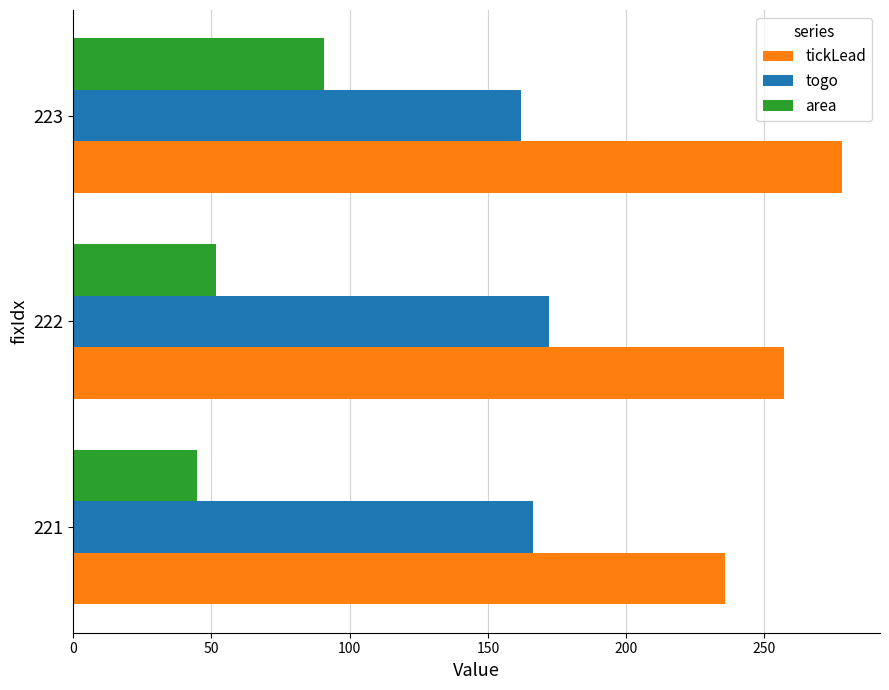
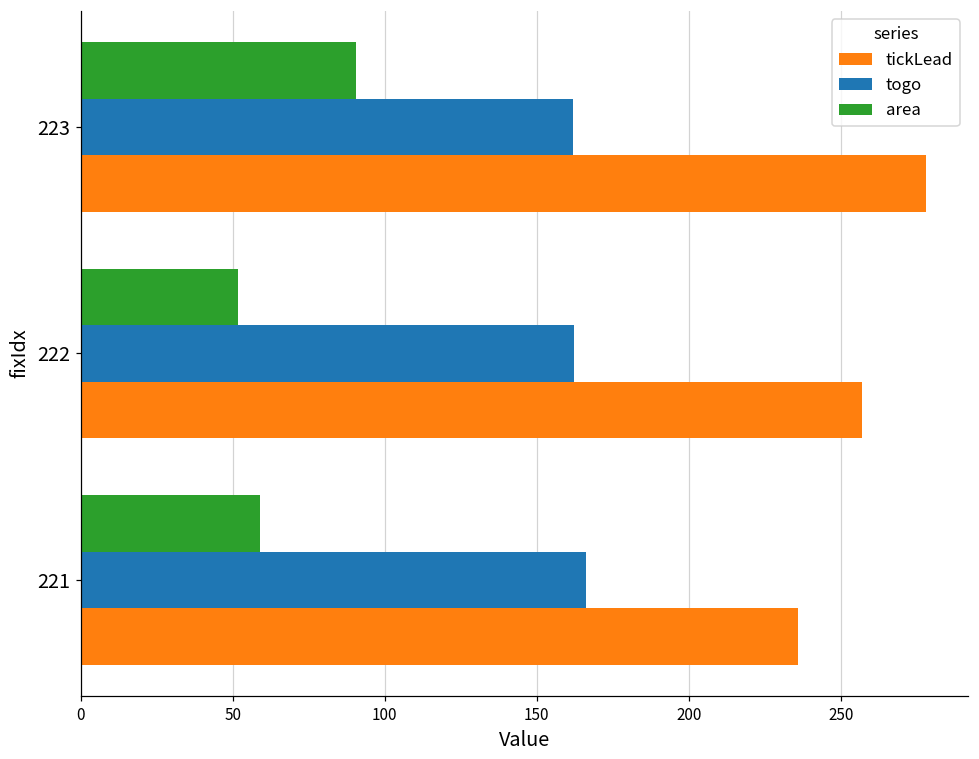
  {
    "tickLead": {
      "223": 278,
      "222": 257,
      "221": 236
    },
    "togo": {
      "223": 162,
-     "222": 172,
+     "222": 162,
      "221": 166
    },
    "area": {
      "223": 91,
      "222": 52,
-     "221": 45
+     "221": 59
    }
  }
